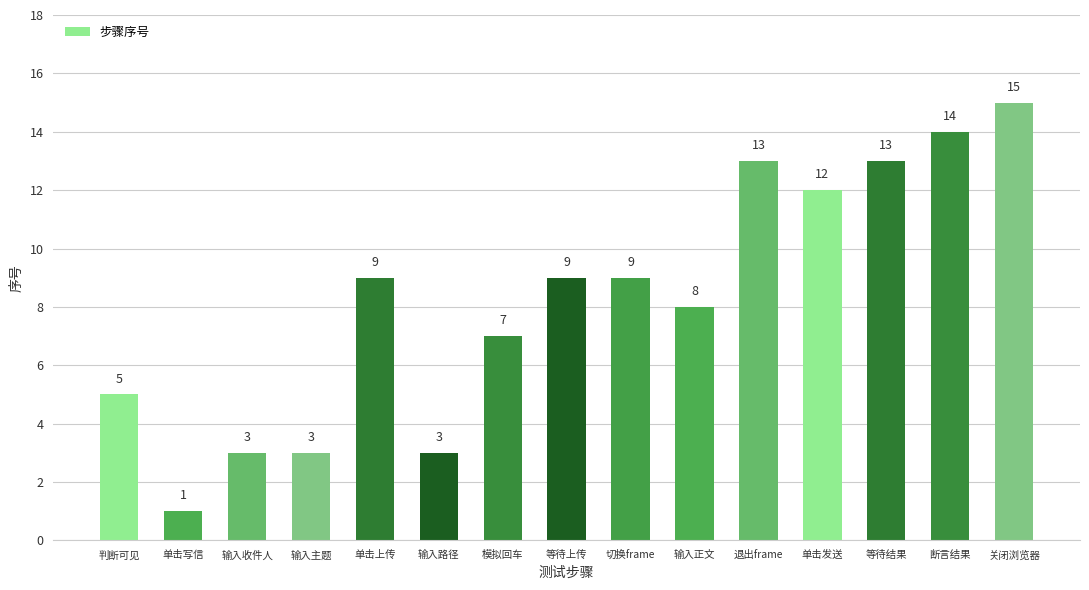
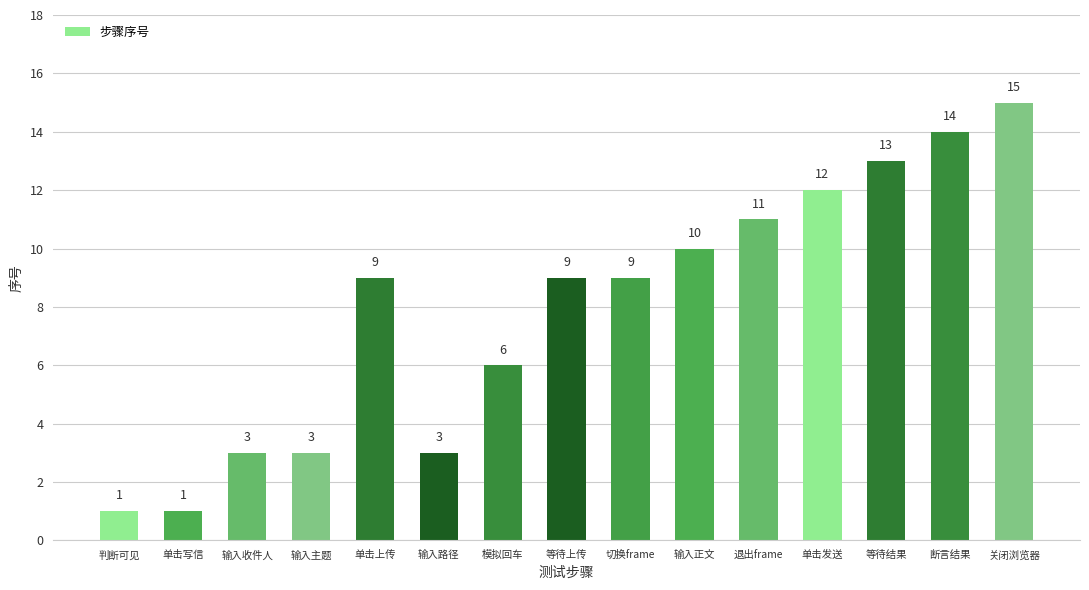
  {
-   "判断可见": 5,
+   "判断可见": 1,
    "单击写信": 1,
    "输入收件人": 3,
    "输入主题": 3,
    "单击上传": 9,
    "输入路径": 3,
-   "模拟回车": 7,
+   "模拟回车": 6,
    "等待上传": 9,
    "切换frame": 9,
-   "输入正文": 8,
-   "退出frame": 13,
+   "输入正文": 10,
+   "退出frame": 11,
    "单击发送": 12,
    "等待结果": 13,
    "断言结果": 14,
    "关闭浏览器": 15
  }
